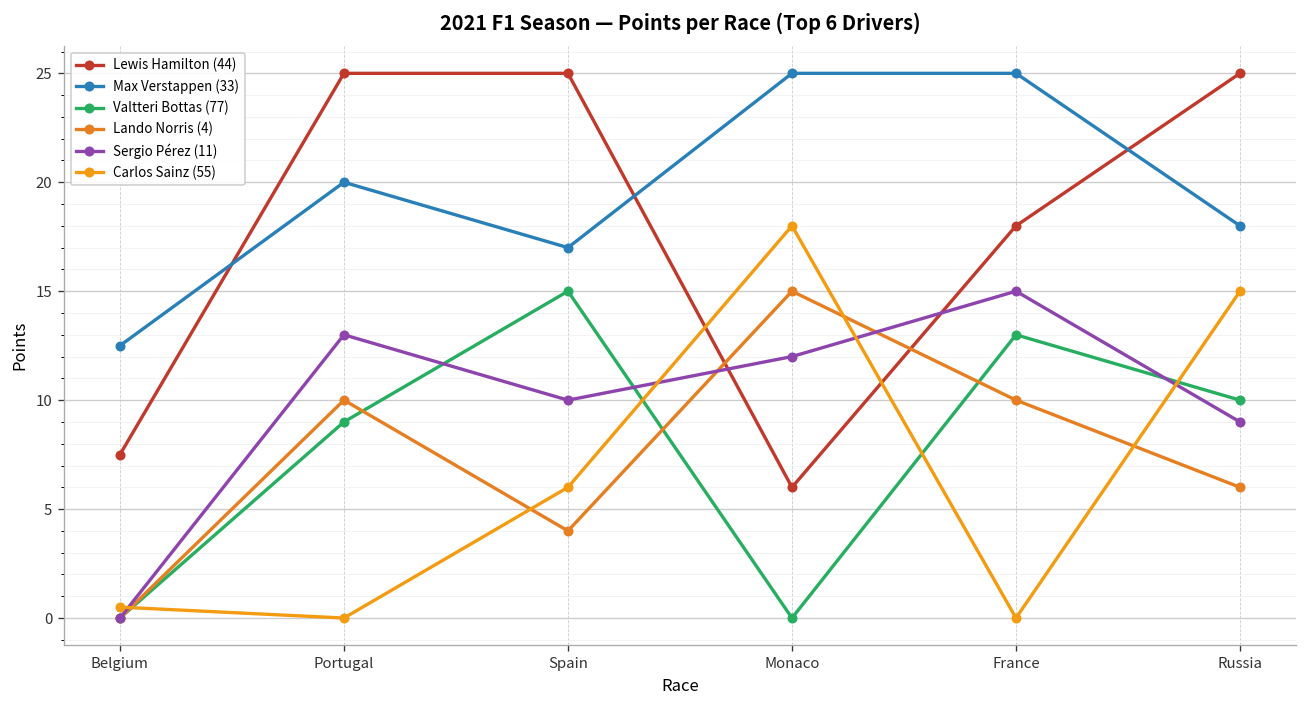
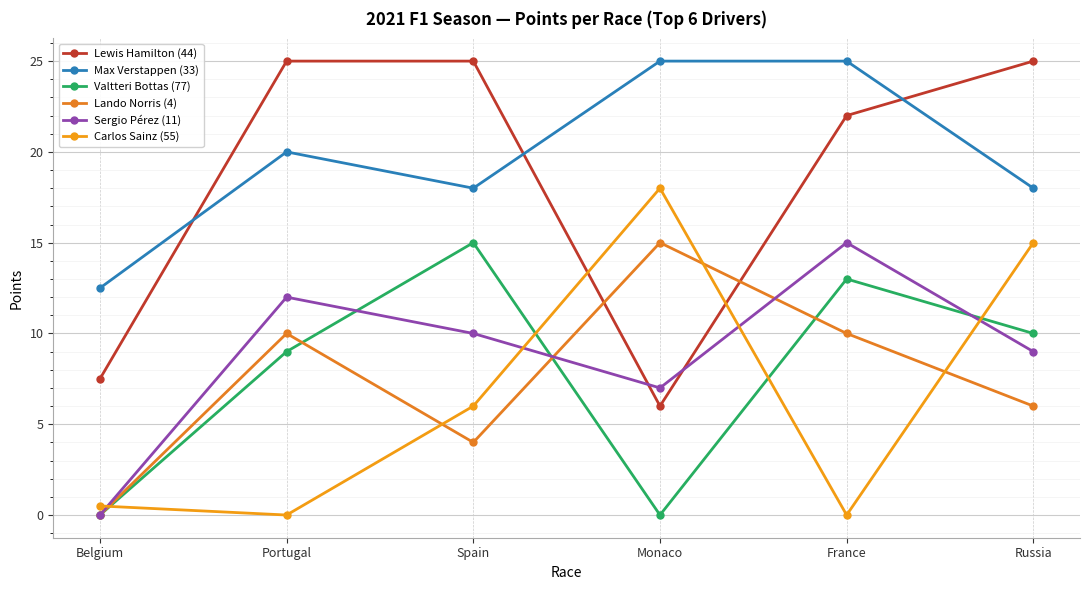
  {
    "Lewis Hamilton (44)": {
      "Belgium": 7.5,
      "Portugal": 25,
      "Spain": 25,
      "Monaco": 6,
-     "France": 18,
+     "France": 22,
      "Russia": 25
    },
    "Max Verstappen (33)": {
      "Belgium": 12.5,
      "Portugal": 20,
-     "Spain": 17,
+     "Spain": 18,
      "Monaco": 25,
      "France": 25,
      "Russia": 18
    },
    "Valtteri Bottas (77)": {
      "Portugal": 9,
      "Spain": 15,
      "Monaco": 0,
      "France": 13,
      "Russia": 10
    },
    "Sergio Pérez (11)": {
-     "Portugal": 13,
+     "Portugal": 12,
      "Spain": 10,
-     "Monaco": 12,
+     "Monaco": 7,
      "France": 15,
      "Russia": 9
    }
  }
